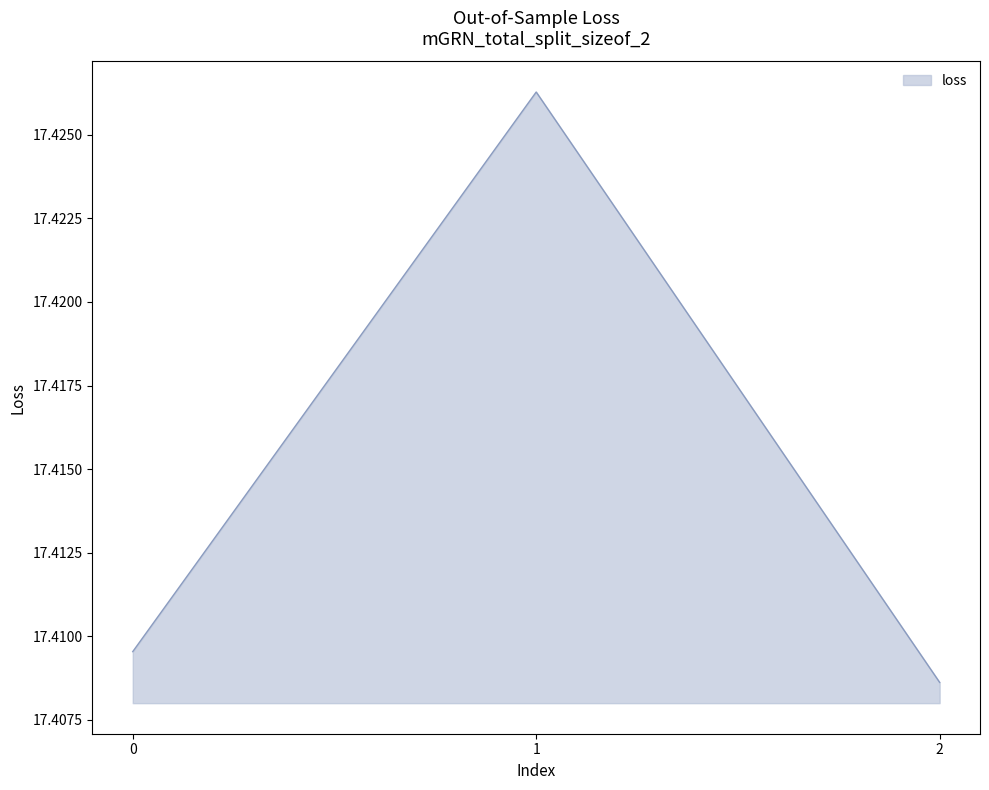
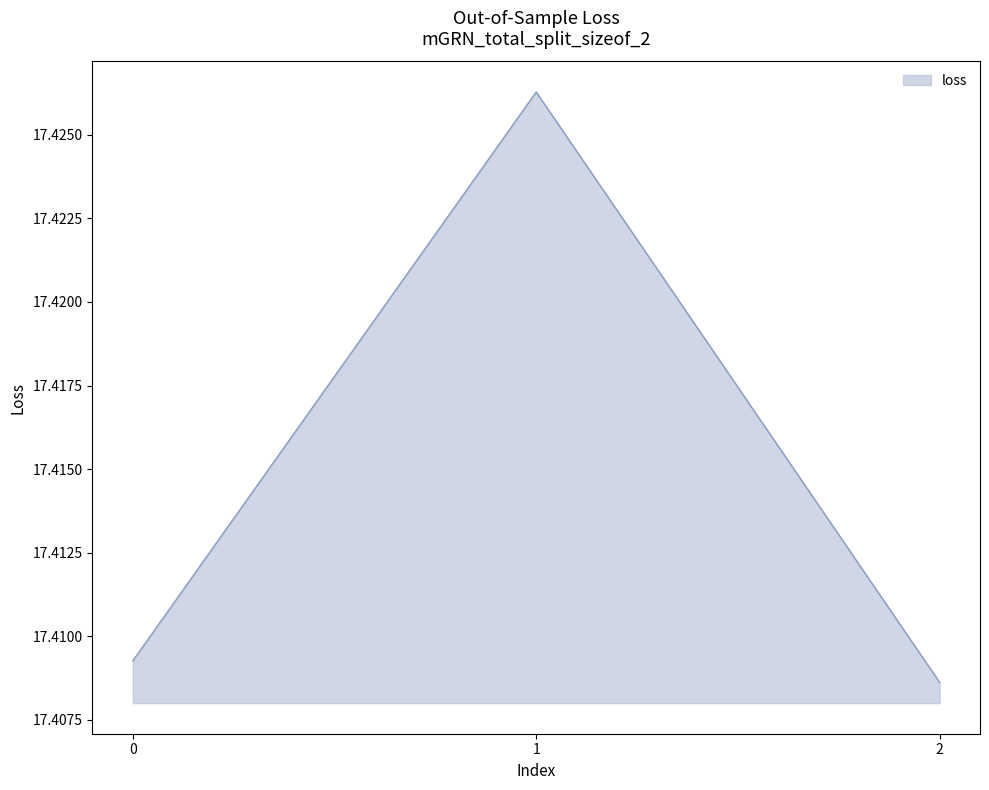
  {
-   "0": 17.4095,
+   "0": 17.4093,
    "1": 17.4263,
    "2": 17.4086
  }
